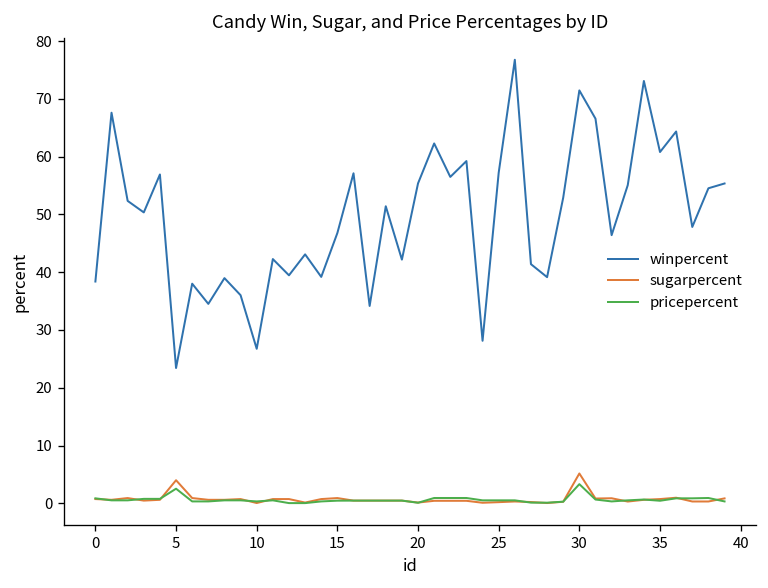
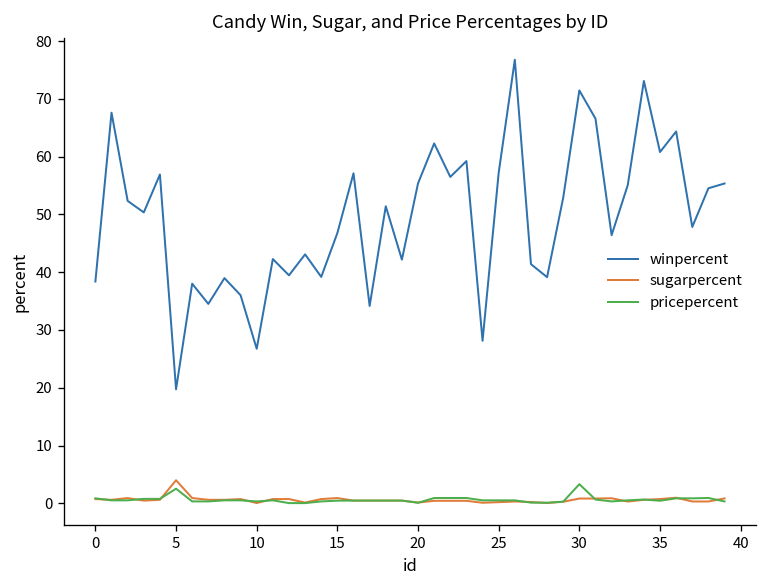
  {
    "winpercent": {
      "0": 38,
-     "5": 23,
+     "5": 20,
      "10": 27,
      "15": 47,
      "20": 55,
      "25": 57,
      "30": 71,
      "35": 61
    },
    "sugarpercent": {
      "5": 4,
-     "30": 5
+     "30": 1
    },
    "pricepercent": {
      "5": 3,
      "30": 3
    }
  }
